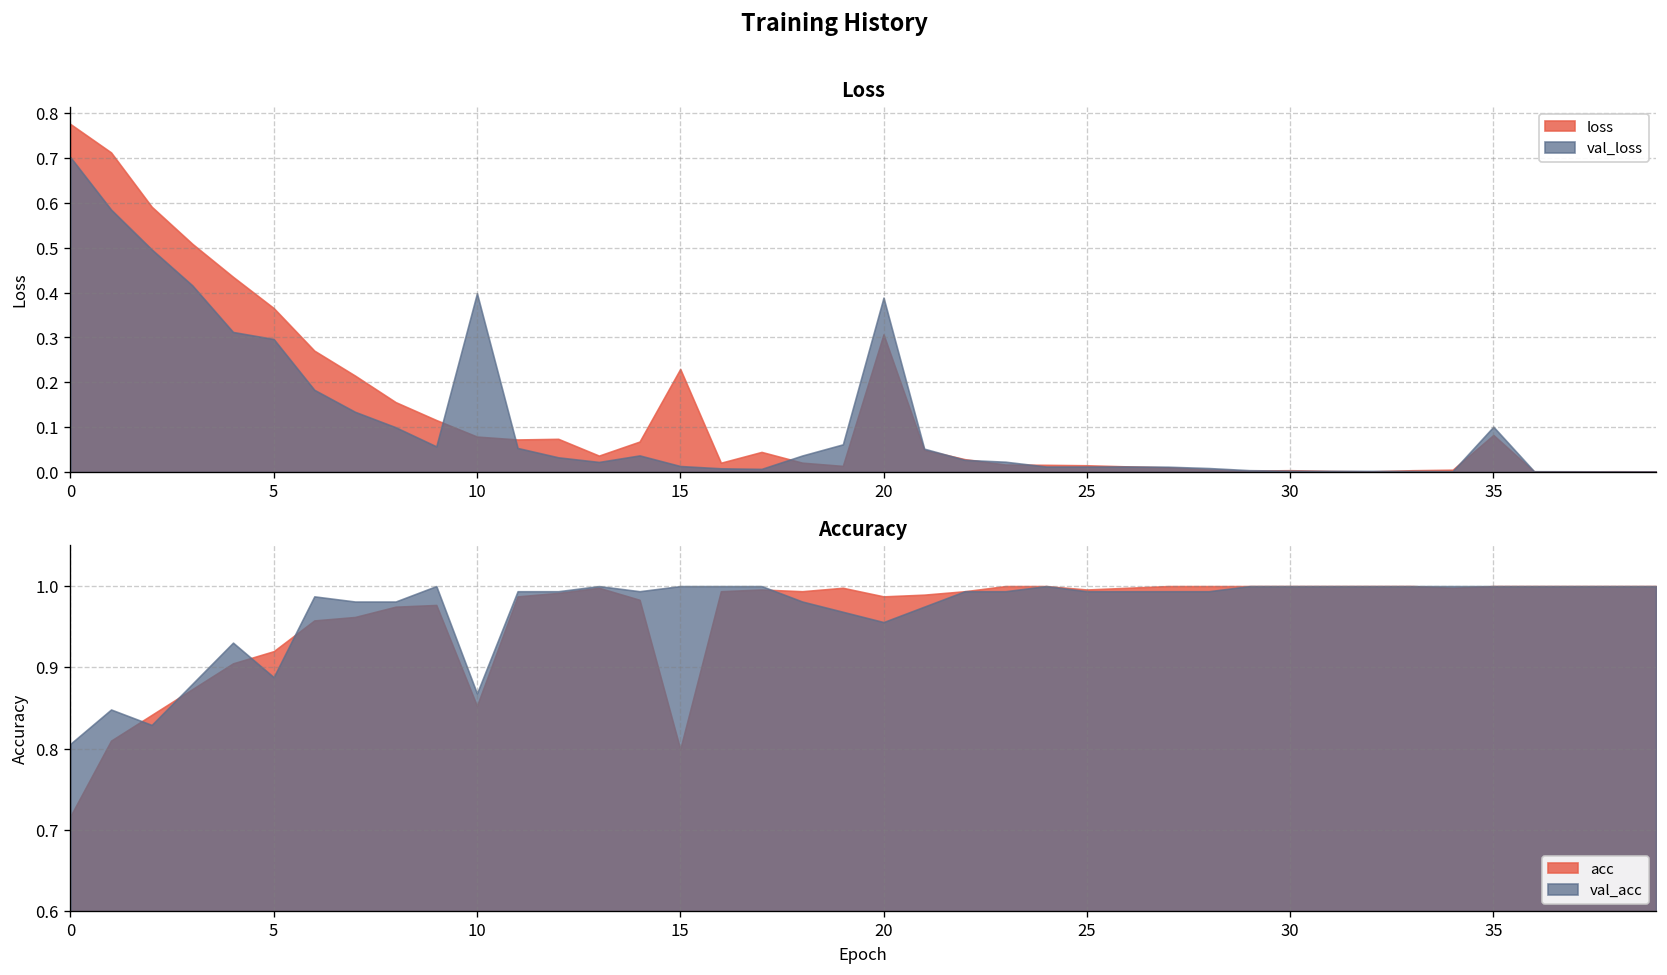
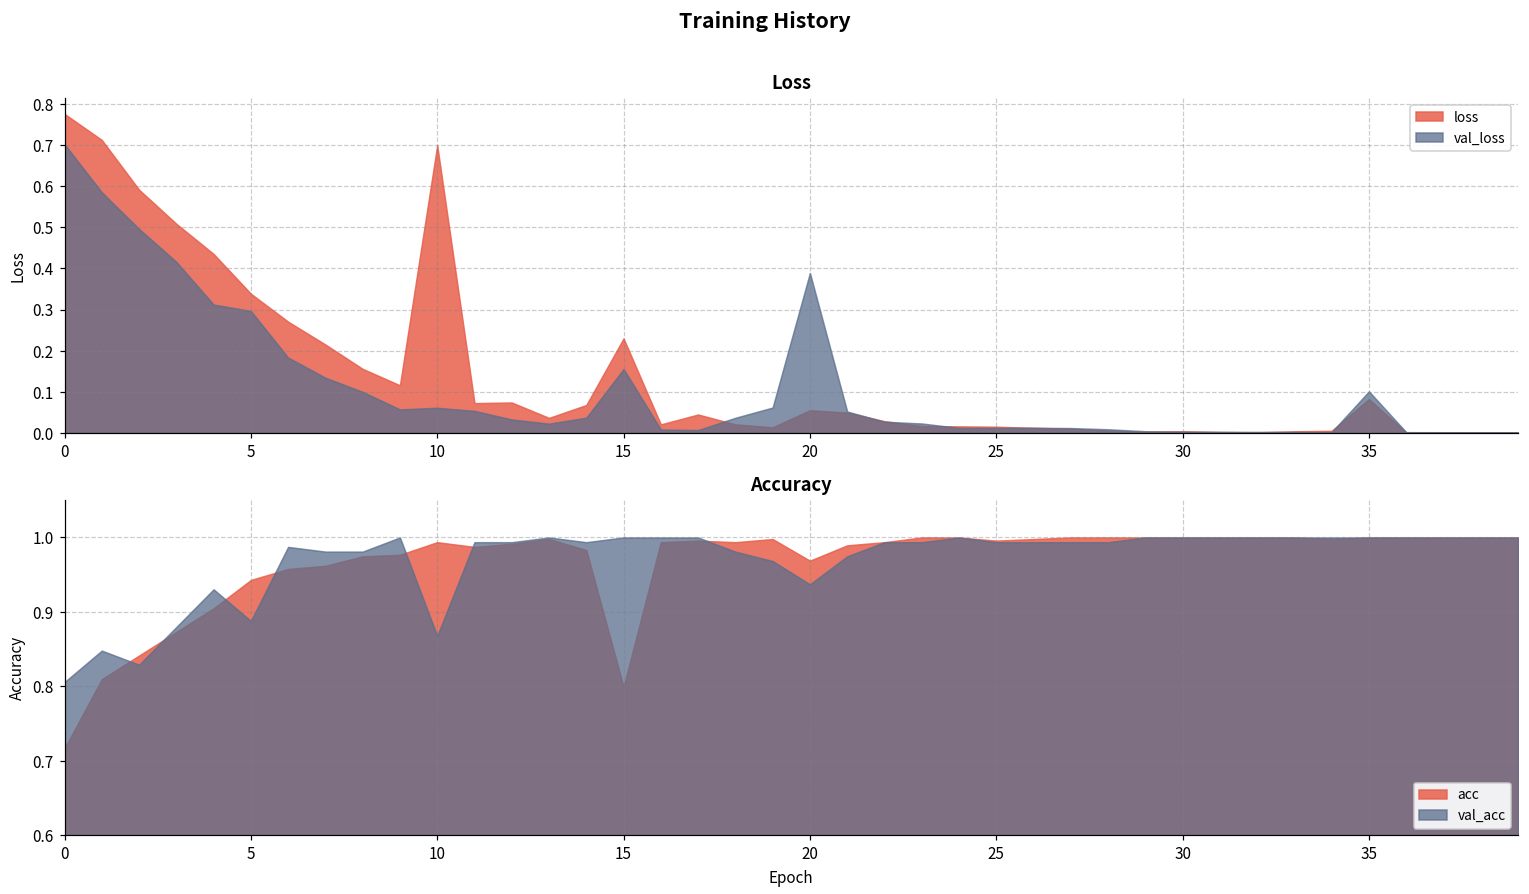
  {
    "Loss": {
      "loss": {
        "0": 0.78,
-       "5": 0.37,
-       "10": 0.08,
+       "5": 0.34,
+       "10": 0.70,
        "15": 0.23,
-       "20": 0.31,
+       "20": 0.06,
        "35": 0.08
      },
      "val_loss": {
        "0": 0.70,
        "5": 0.30,
-       "10": 0.40,
-       "15": 0.01,
+       "10": 0.06,
+       "15": 0.16,
        "20": 0.39,
        "35": 0.10
      }
    },
    "Accuracy": {
      "acc": {
        "0": 0.72,
-       "5": 0.92,
-       "10": 0.85,
+       "5": 0.94,
+       "10": 0.99,
        "15": 0.80,
-       "20": 0.99
+       "20": 0.97
      },
      "val_acc": {
        "0": 0.81,
        "5": 0.89,
        "10": 0.87,
        "15": 1.00,
-       "20": 0.96
+       "20": 0.94
      }
    }
  }
